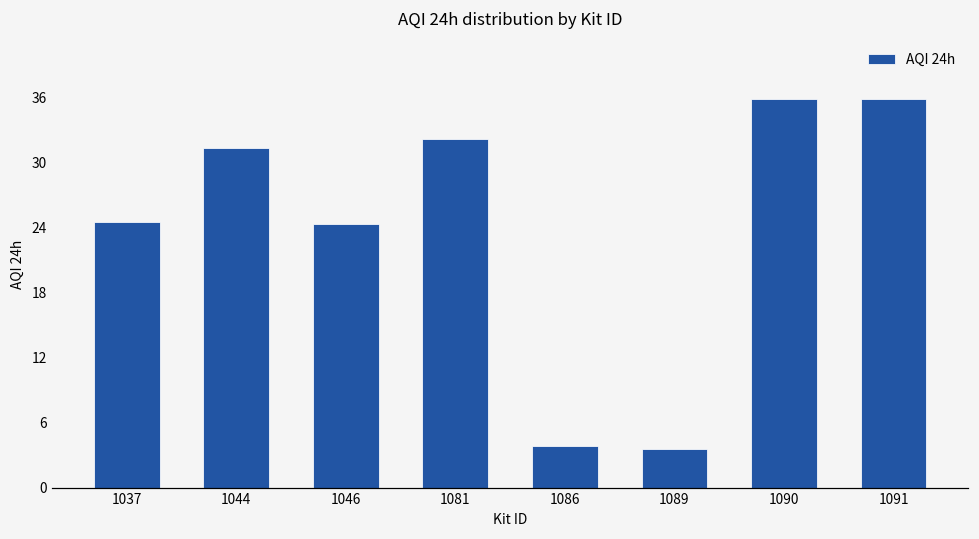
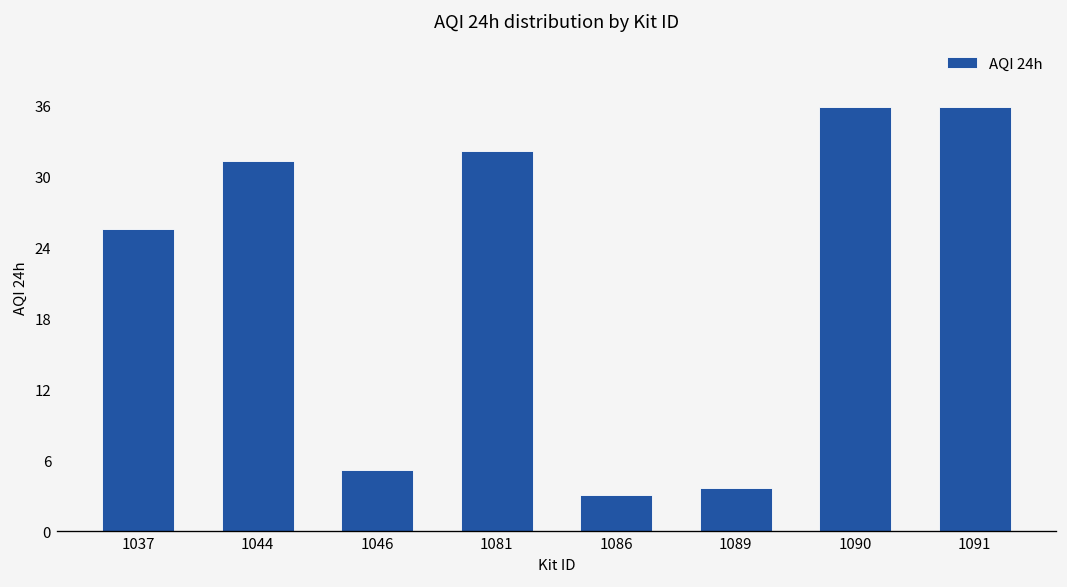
  {
-   "1037": 25,
+   "1037": 26,
    "1044": 31,
-   "1046": 24,
+   "1046": 5,
    "1081": 32,
-   "1086": 4,
+   "1086": 3,
    "1089": 4,
    "1090": 36,
    "1091": 36
  }
